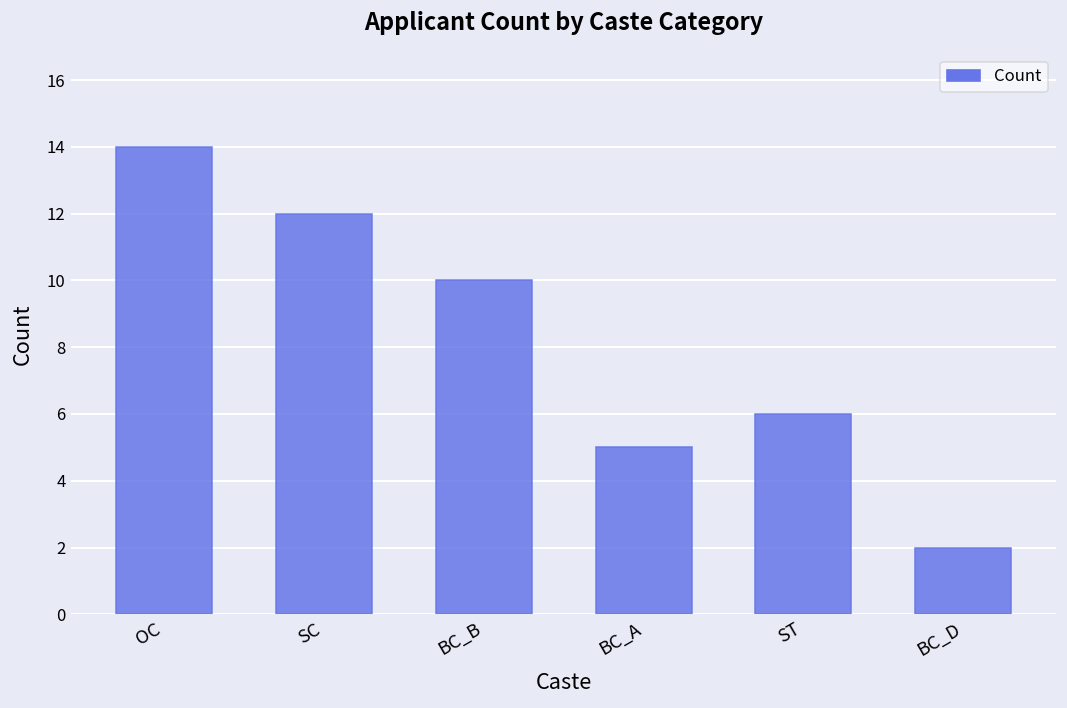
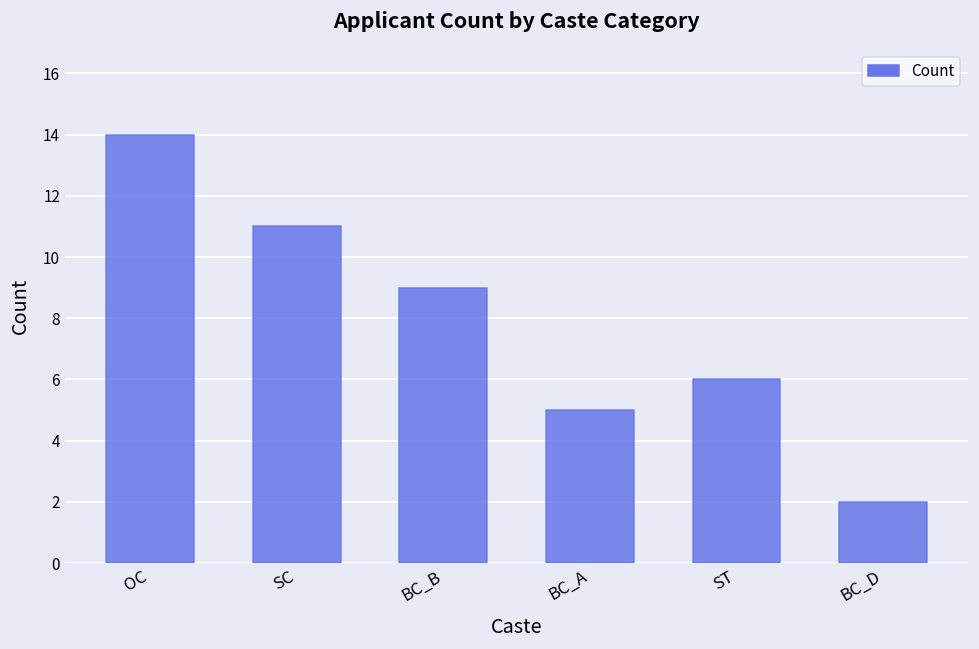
  {
    "OC": 14,
-   "SC": 12,
-   "BC_B": 10,
+   "SC": 11,
+   "BC_B": 9,
    "BC_A": 5,
    "ST": 6,
    "BC_D": 2
  }
